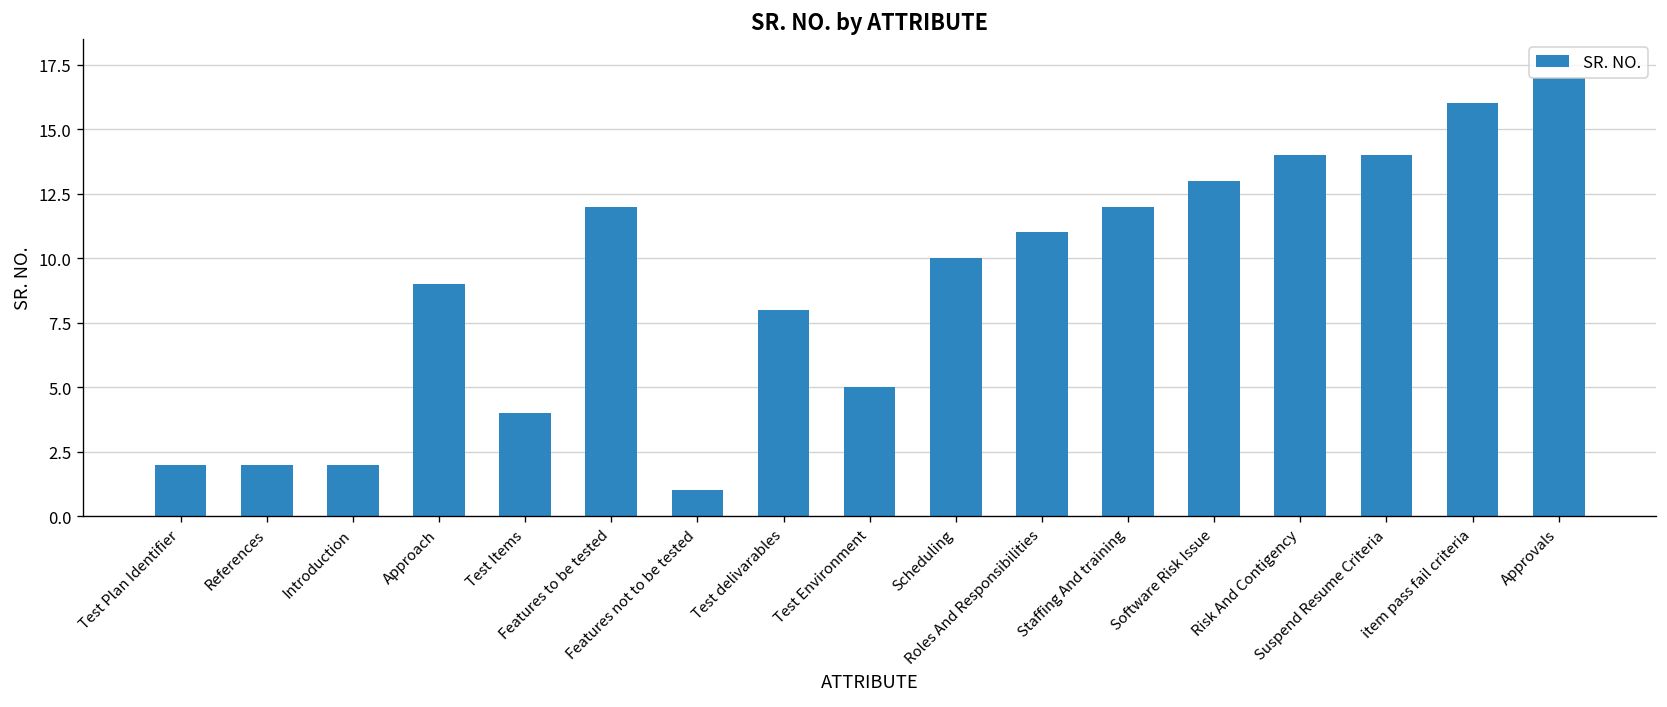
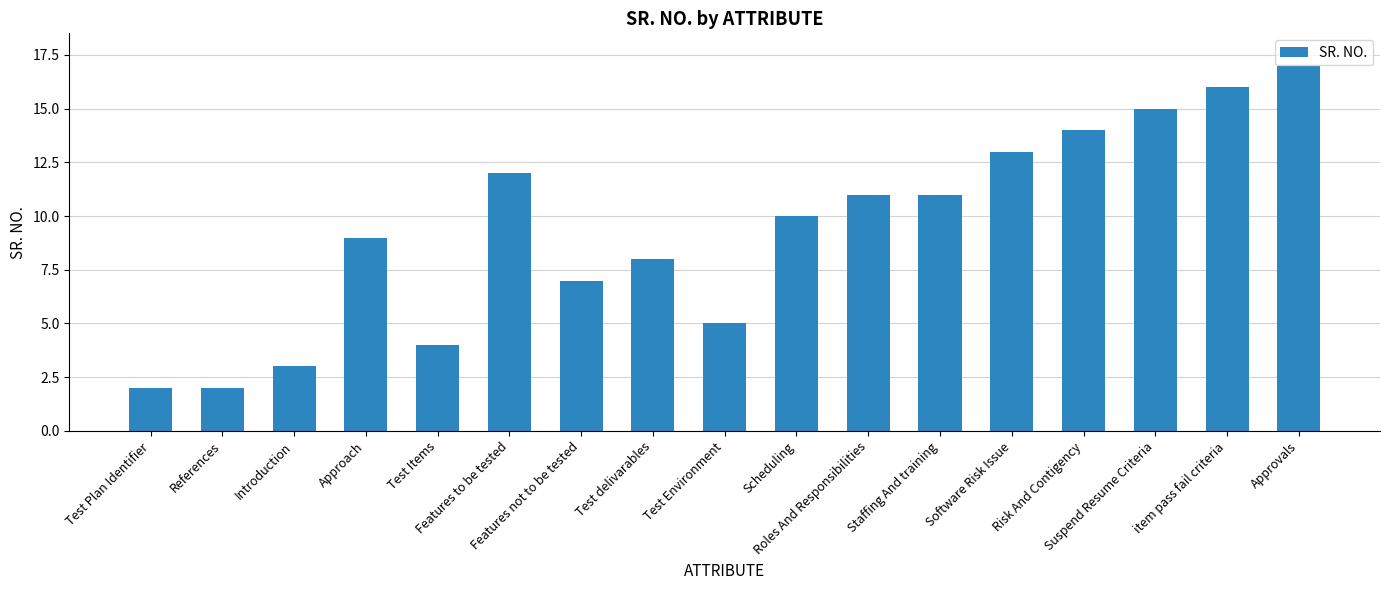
  {
    "Test Plan Identifier": 2,
    "References": 2,
-   "Introduction": 2,
+   "Introduction": 3,
    "Approach": 9,
    "Test Items": 4,
    "Features to be tested": 12,
-   "Features not to be tested": 1,
+   "Features not to be tested": 7,
    "Test delivarables": 8,
    "Test Environment": 5,
    "Scheduling": 10,
    "Roles And Responsibilities": 11,
-   "Staffing And training": 12,
+   "Staffing And training": 11,
    "Software Risk Issue": 13,
    "Risk And Contigency": 14,
-   "Suspend Resume Criteria": 14,
+   "Suspend Resume Criteria": 15,
    "item pass fail criteria": 16,
    "Approvals": 17
  }
